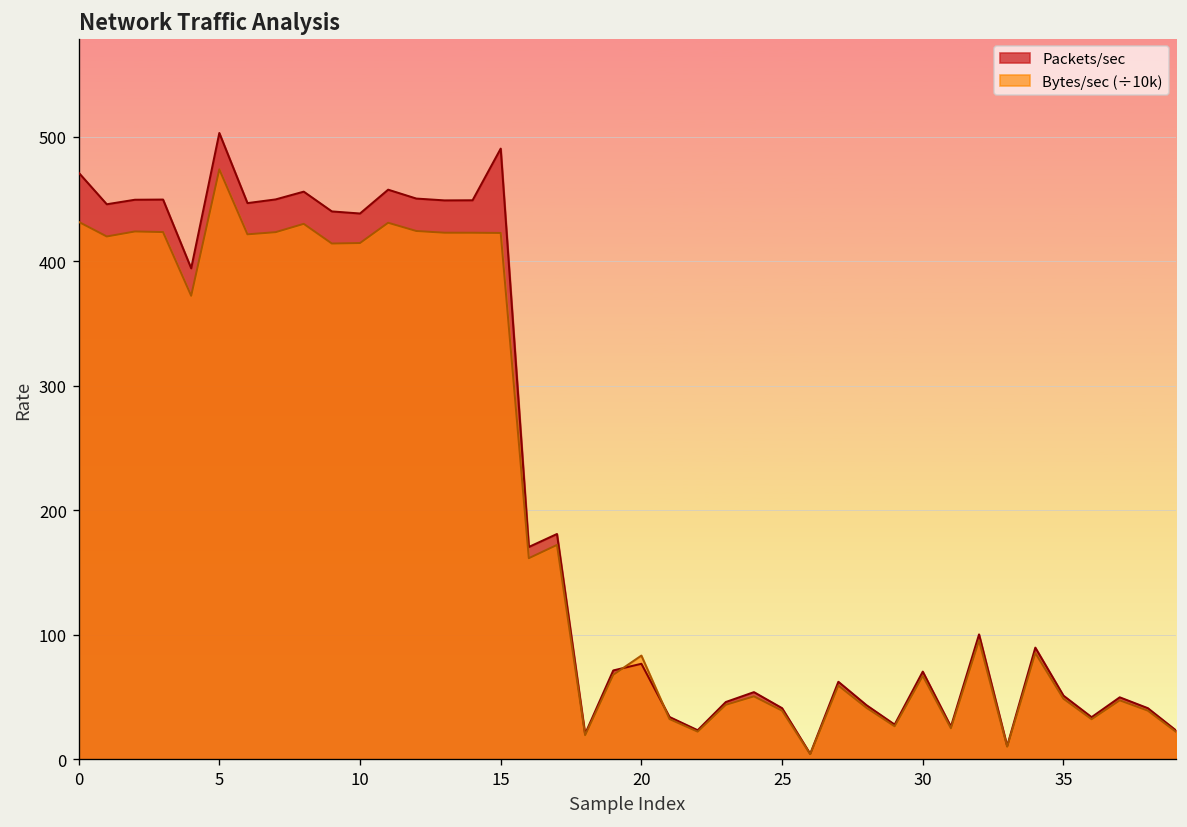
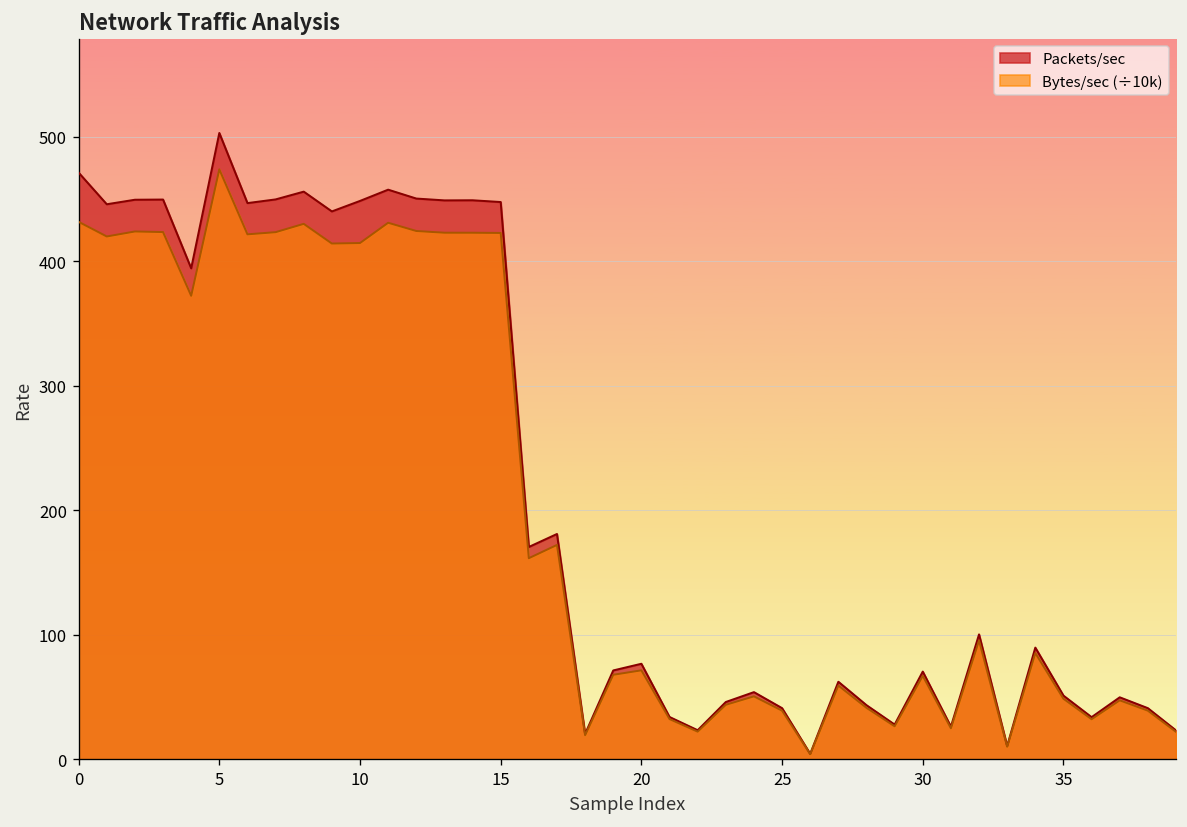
  {
    "Packets/sec": {
      "0": 471,
      "5": 503,
-     "10": 438,
-     "15": 490,
+     "10": 448,
+     "15": 448,
      "20": 77,
      "30": 71,
      "35": 51
    },
    "Bytes/sec (÷10k)": {
      "0": 432,
      "5": 474,
      "10": 415,
      "15": 423,
-     "20": 83,
+     "20": 72,
      "30": 67,
      "35": 49
    }
  }
